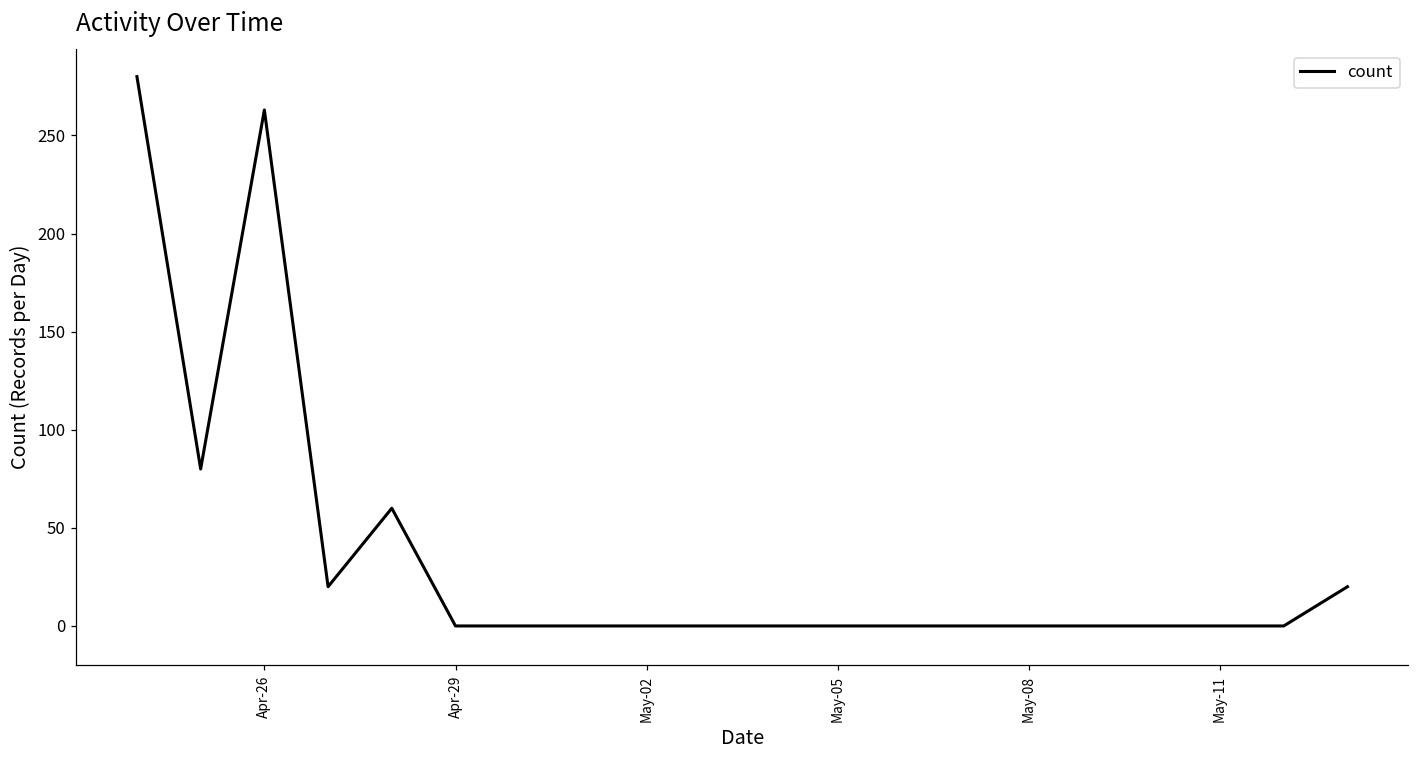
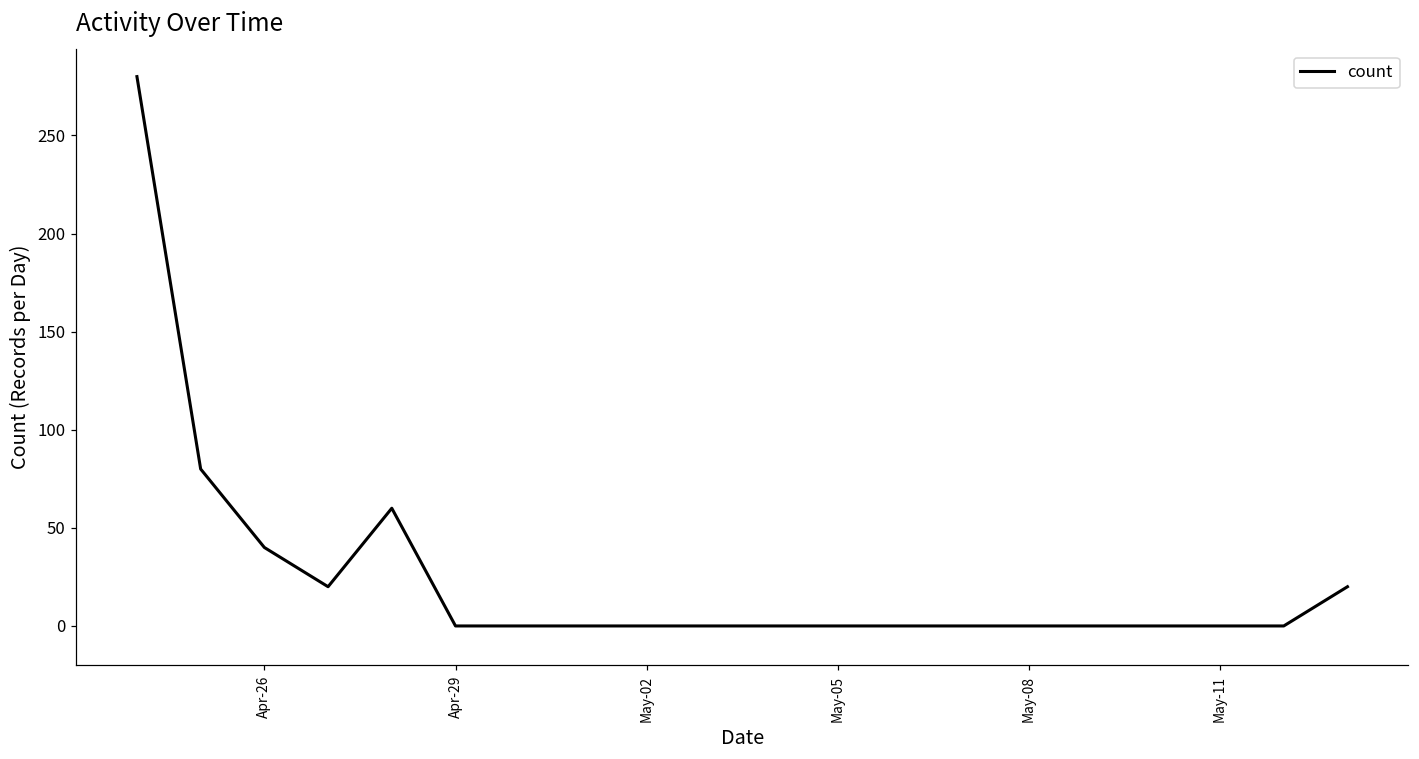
  {
-   "Apr-26": 263,
+   "Apr-26": 40,
    "Apr-29": 0,
    "May-02": 0,
    "May-05": 0,
    "May-08": 0,
    "May-11": 0
  }
